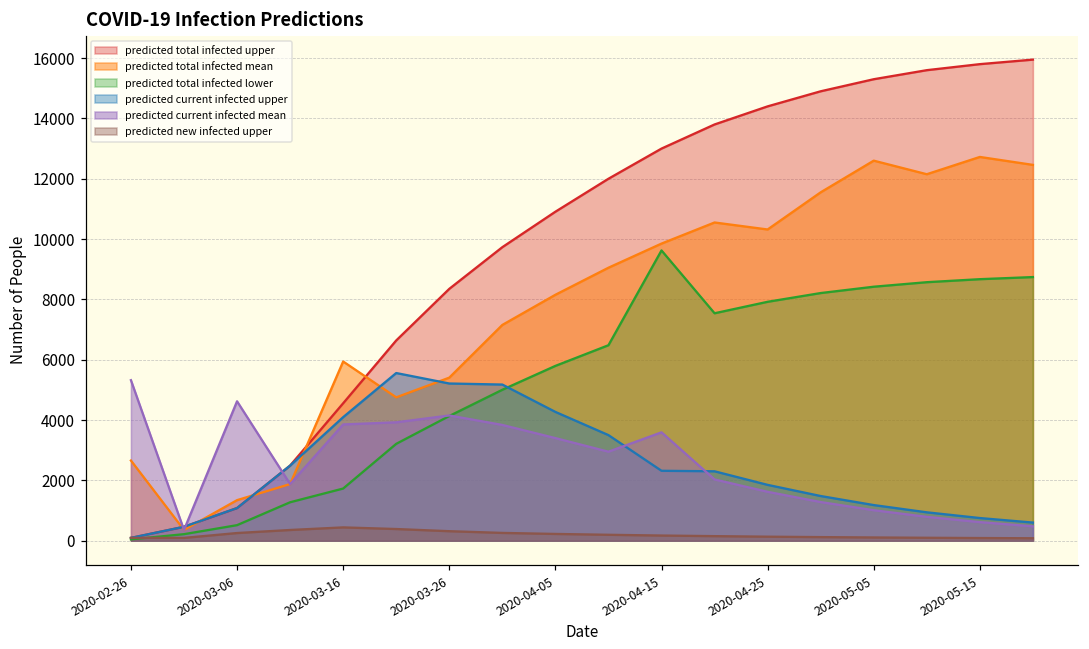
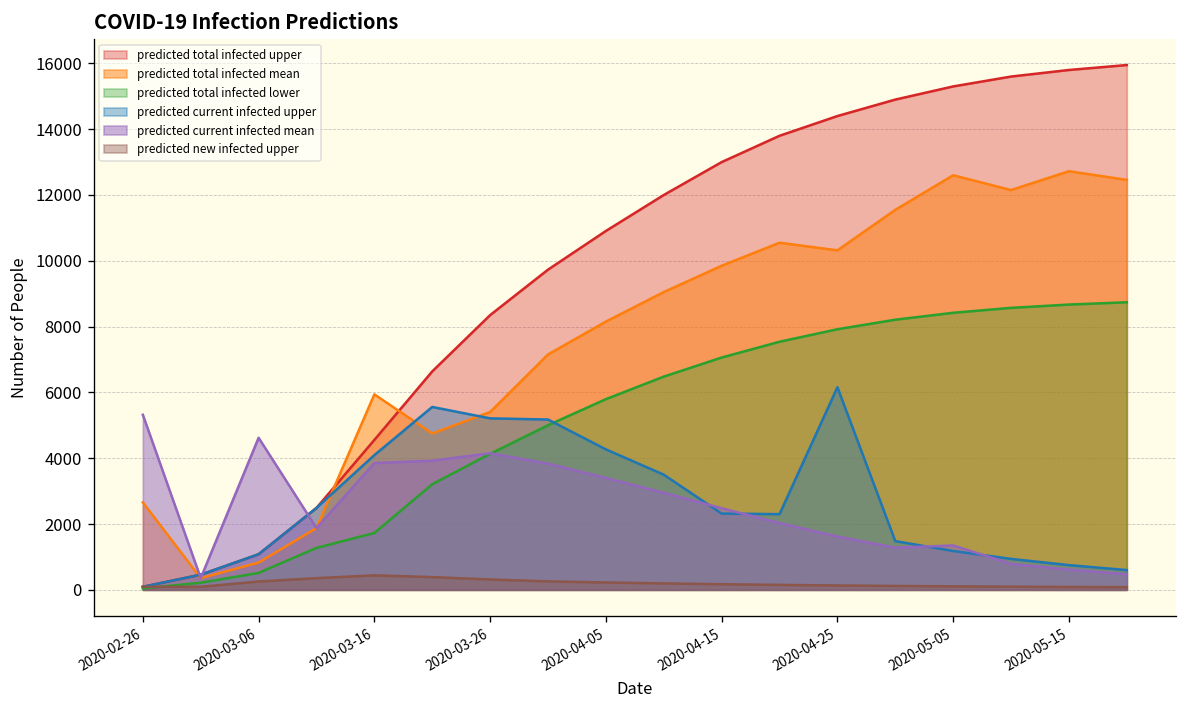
  {
    "predicted total infected mean": {
      "2020-02-26": 2700,
-     "2020-03-06": 1300,
+     "2020-03-06": 800,
      "2020-03-16": 5900,
      "2020-03-26": 5400,
      "2020-04-05": 8200,
      "2020-04-15": 9900,
      "2020-04-25": 10300,
      "2020-05-05": 12600,
      "2020-05-15": 12700
    },
    "predicted total infected lower": {
      "2020-03-06": 500,
      "2020-03-16": 1700,
      "2020-04-05": 5800,
-     "2020-04-15": 9600,
+     "2020-04-15": 7100,
      "2020-04-25": 7900,
      "2020-05-05": 8400,
      "2020-05-15": 8700
    },
    "predicted current infected upper": {
      "2020-03-16": 4100,
      "2020-03-26": 5200,
      "2020-04-05": 4300,
      "2020-04-15": 2300,
-     "2020-04-25": 1900,
+     "2020-04-25": 6200,
      "2020-05-05": 1200,
      "2020-05-15": 800
    },
    "predicted current infected mean": {
      "2020-02-26": 5300,
      "2020-03-06": 4600,
      "2020-03-16": 3900,
      "2020-04-05": 3400,
-     "2020-04-15": 3600,
+     "2020-04-15": 2500,
      "2020-04-25": 1600,
-     "2020-05-05": 1000,
+     "2020-05-05": 1300,
      "2020-05-15": 600
    }
  }
